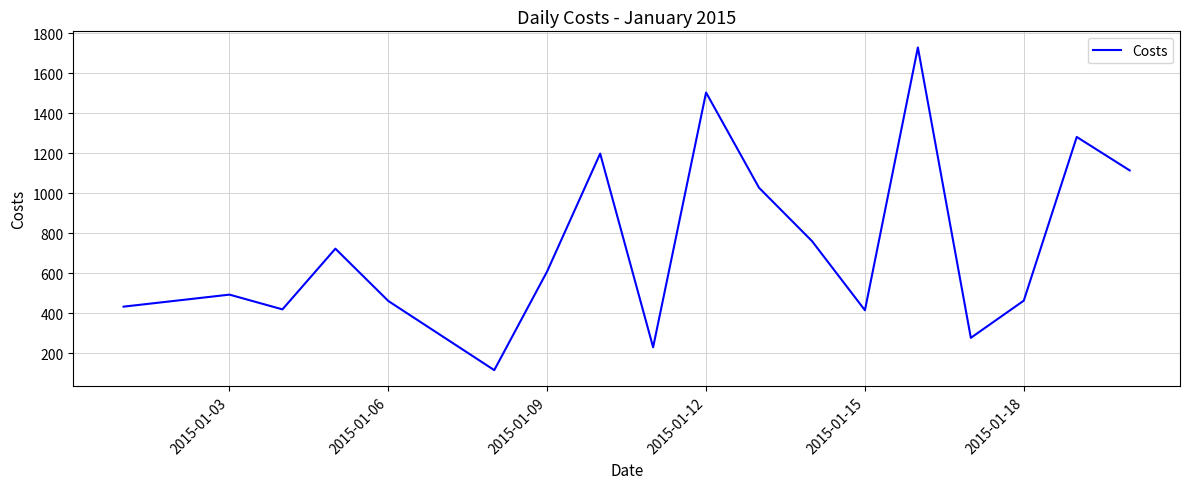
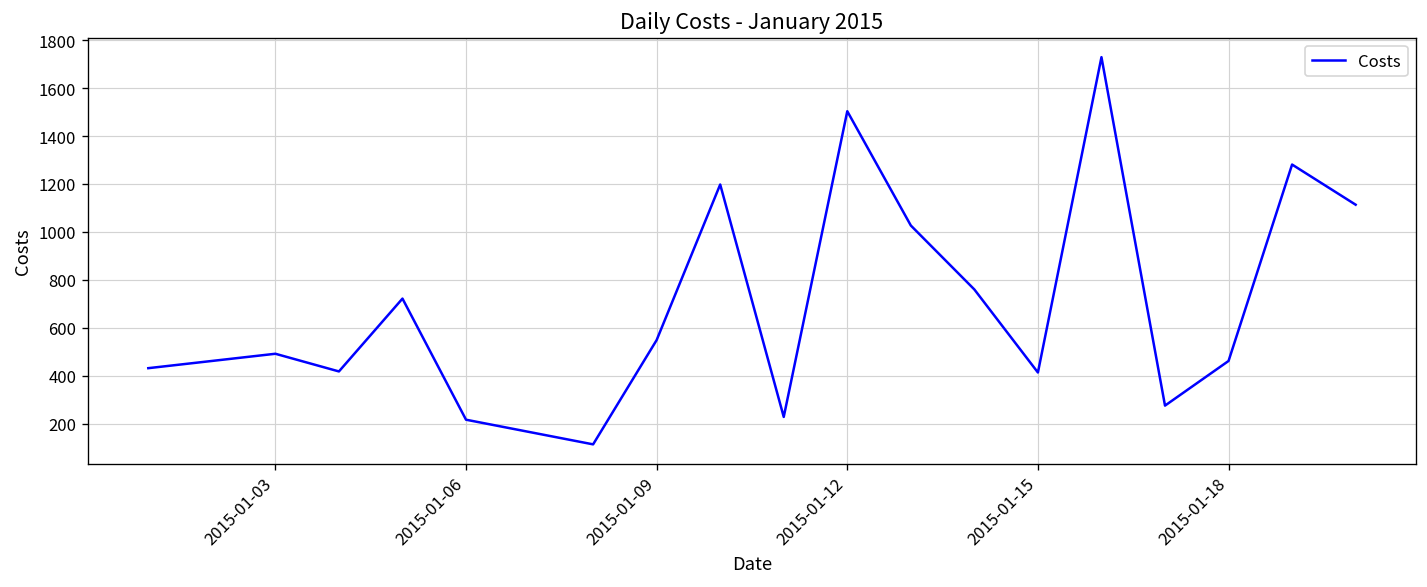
  {
    "2015-01-03": 490,
-   "2015-01-06": 460,
-   "2015-01-09": 610,
+   "2015-01-06": 220,
+   "2015-01-09": 550,
    "2015-01-12": 1500,
    "2015-01-15": 410,
    "2015-01-18": 460
  }
